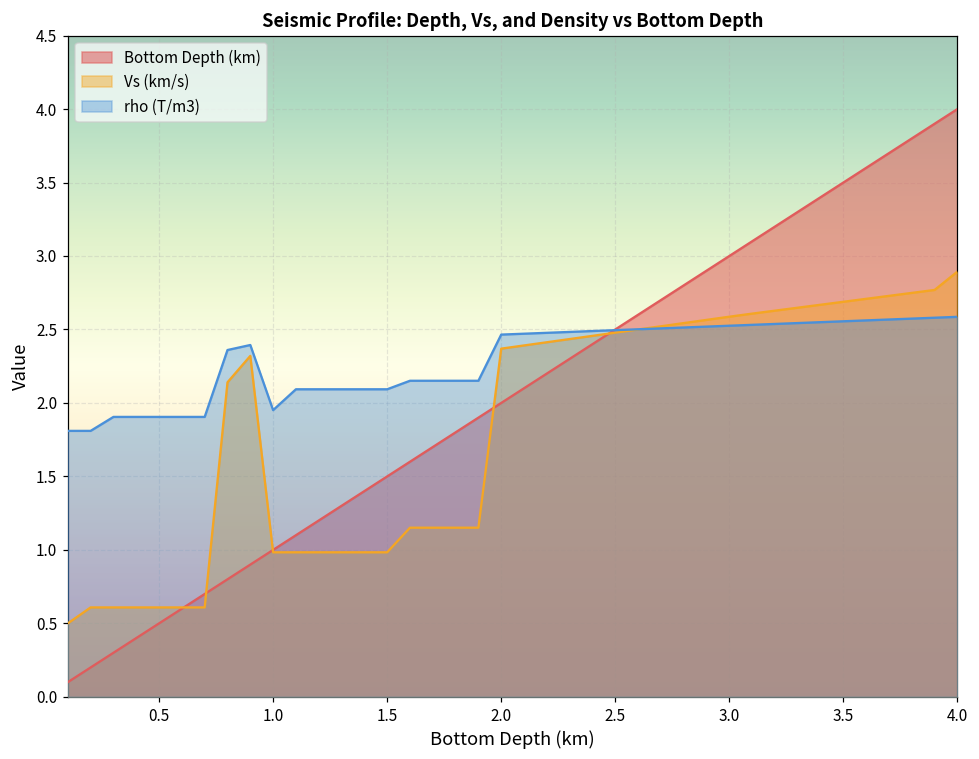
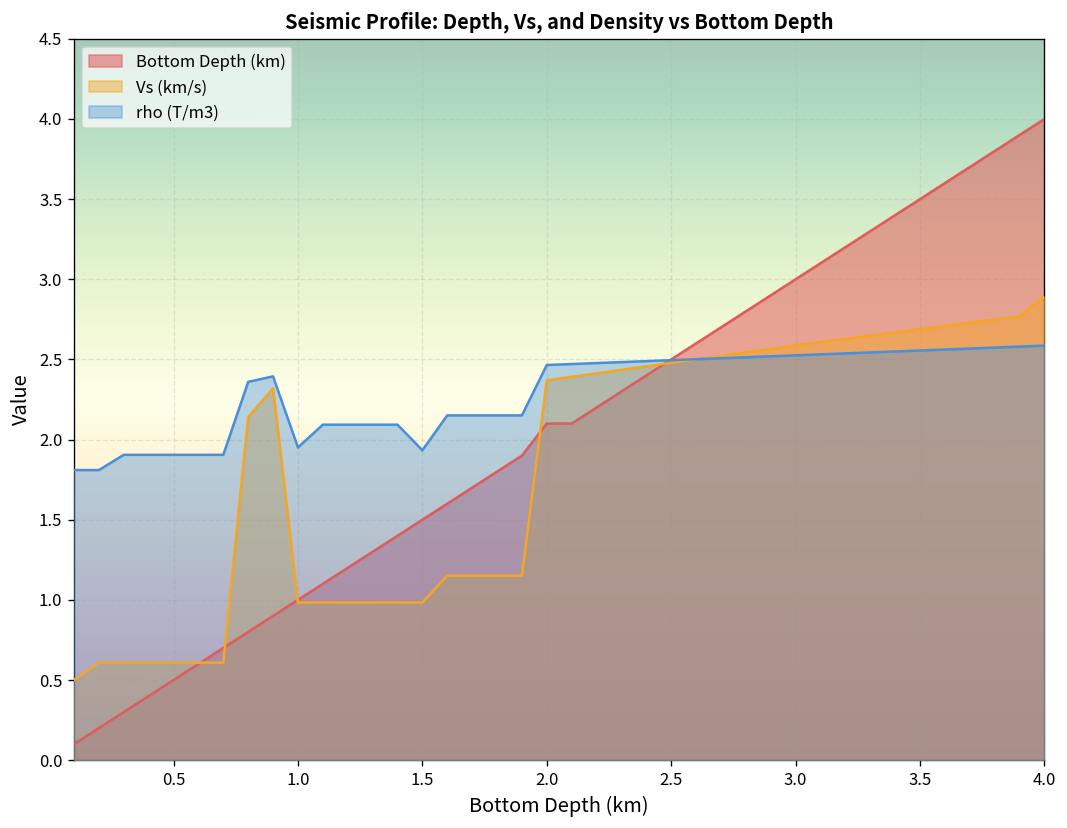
  {
    "Bottom Depth (km)": {
      "0.5": 0.5,
      "1.5": 1.5,
-     "2.0": 2.0,
+     "2.0": 2.1,
      "3.0": 3.0,
      "3.5": 3.5,
      "4.0": 4.0
    },
    "Vs (km/s)": {
      "0.5": 0.61,
      "1.5": 0.98,
      "2.0": 2.37,
      "3.0": 2.59,
      "3.5": 2.69,
      "4.0": 2.89
    },
    "rho (T/m3)": {
      "0.5": 1.91,
      "1.0": 1.95,
-     "1.5": 2.09,
+     "1.5": 1.93,
      "2.0": 2.47,
      "3.0": 2.53,
      "3.5": 2.56,
      "4.0": 2.59
    }
  }
